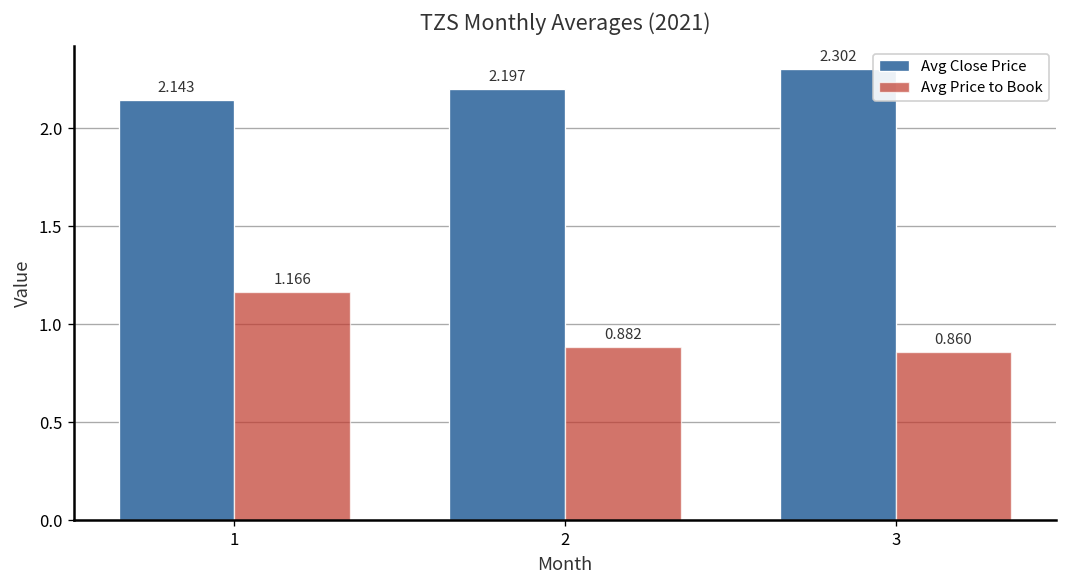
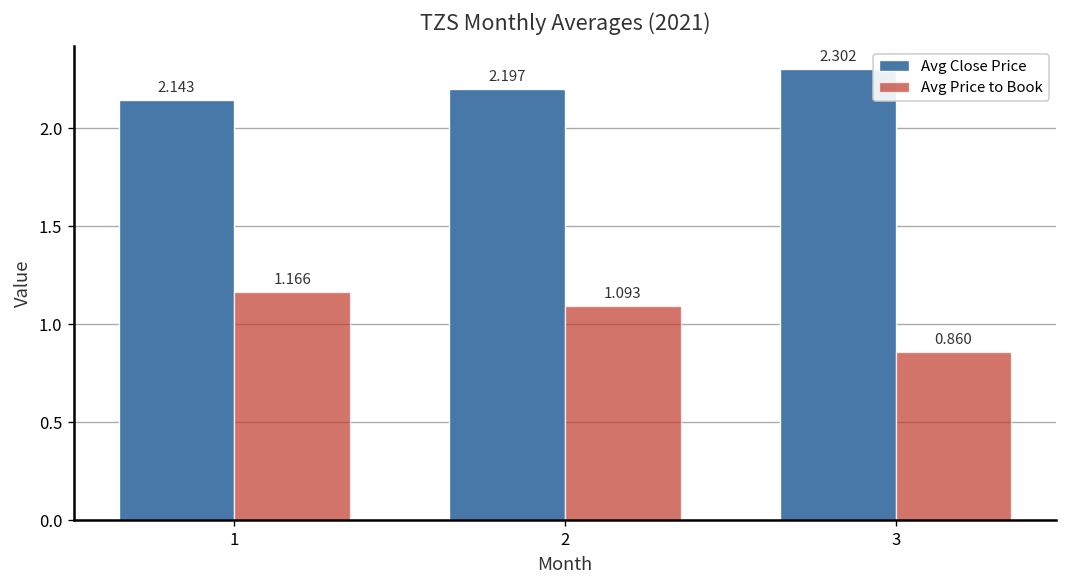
  {
    "Avg Close Price": {
      "1": 2.143,
      "2": 2.197,
      "3": 2.302
    },
    "Avg Price to Book": {
      "1": 1.166,
-     "2": 0.882,
+     "2": 1.093,
      "3": 0.860
    }
  }
